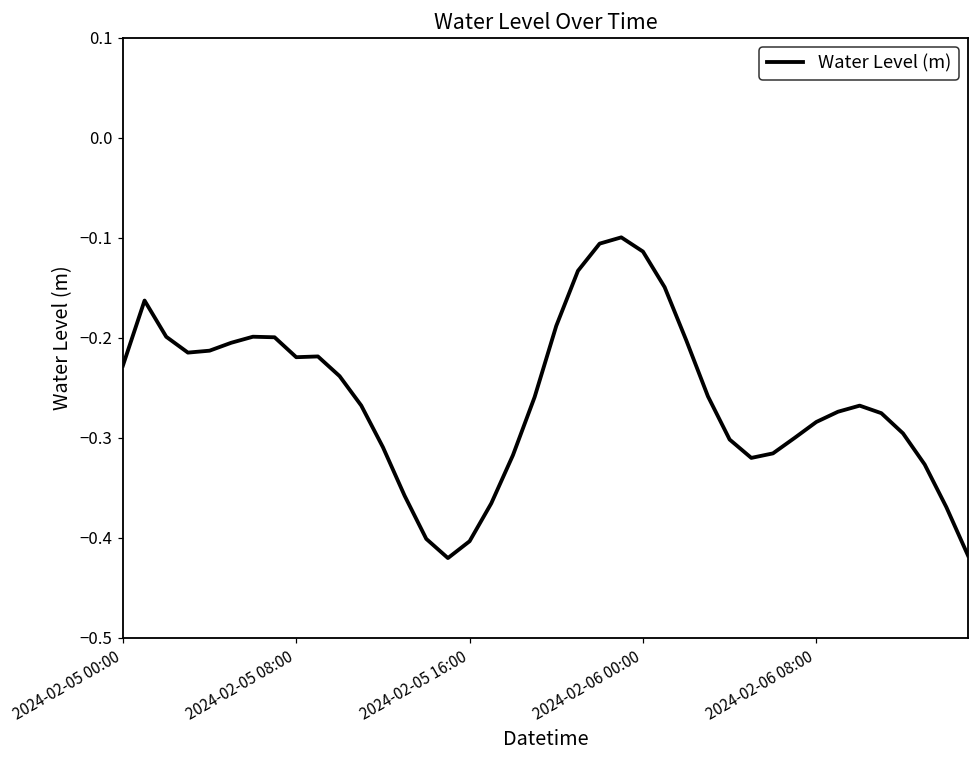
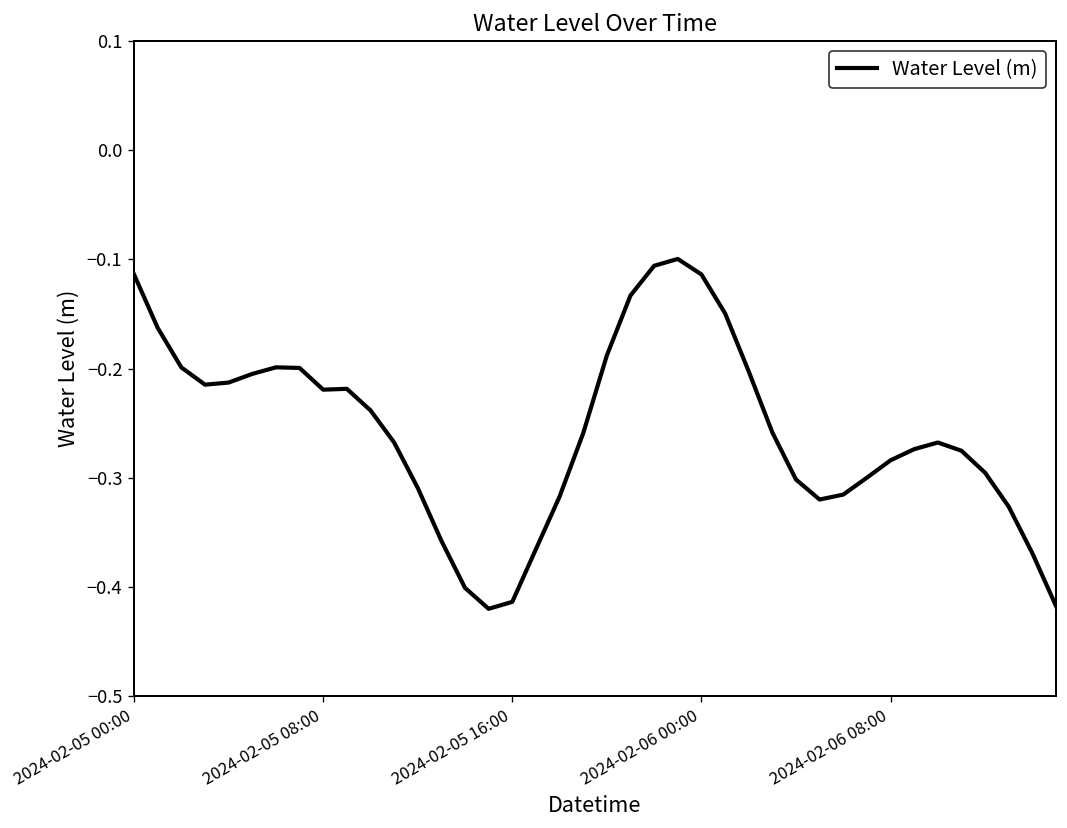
  {
-   "2024-02-05 00:00": -0.23,
+   "2024-02-05 00:00": -0.11,
    "2024-02-05 08:00": -0.22,
-   "2024-02-05 16:00": -0.40,
+   "2024-02-05 16:00": -0.41,
    "2024-02-06 00:00": -0.11,
    "2024-02-06 08:00": -0.28
  }
